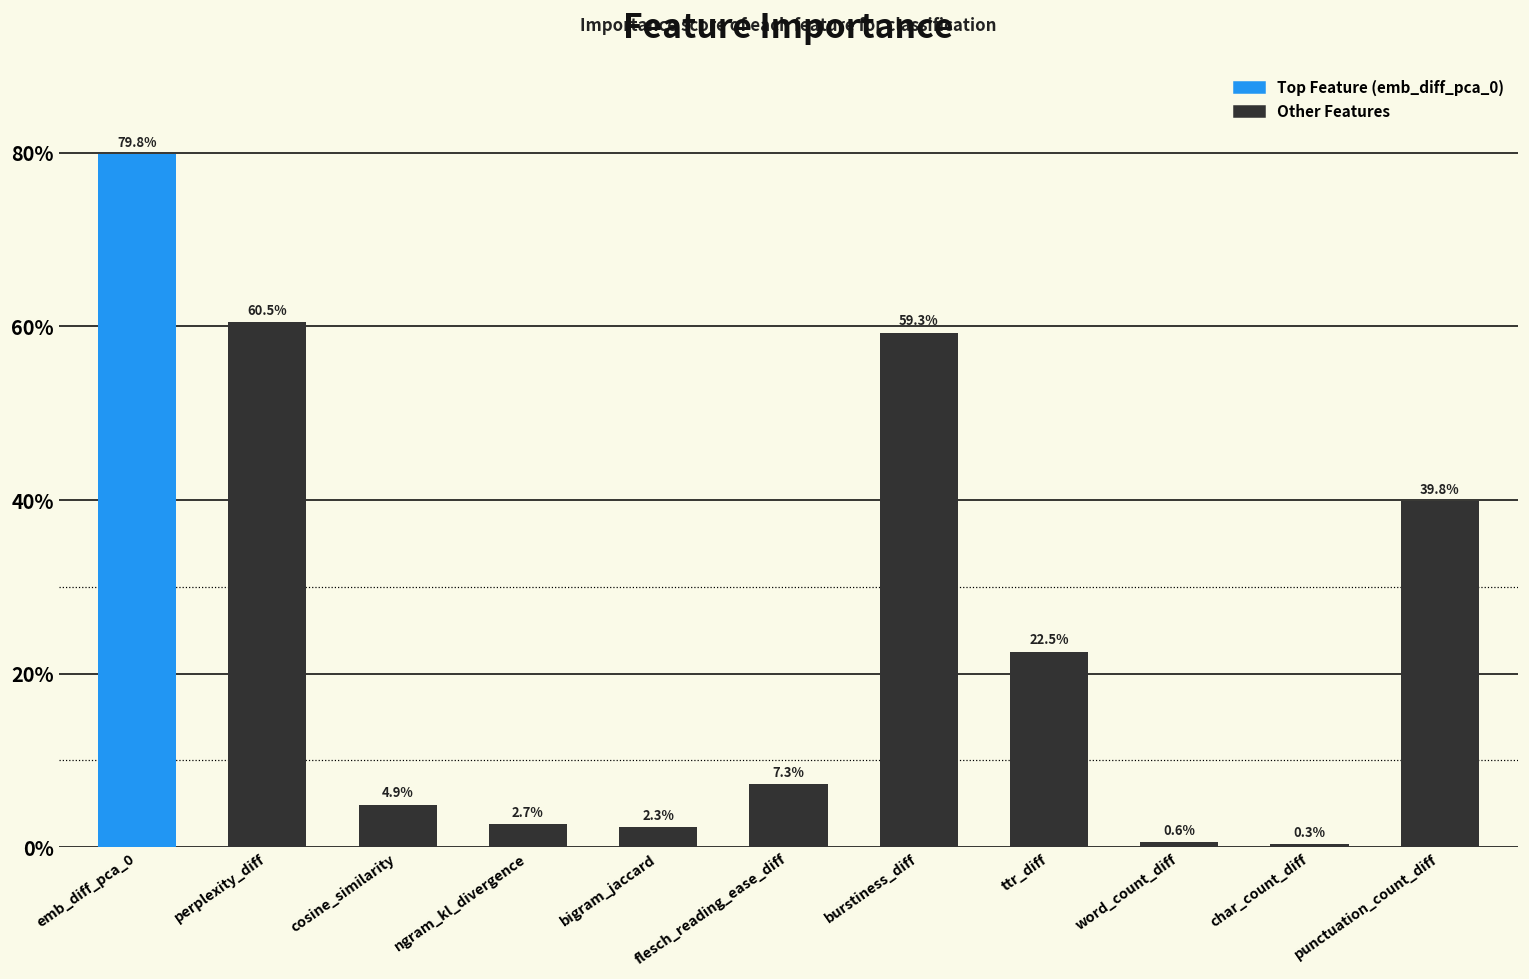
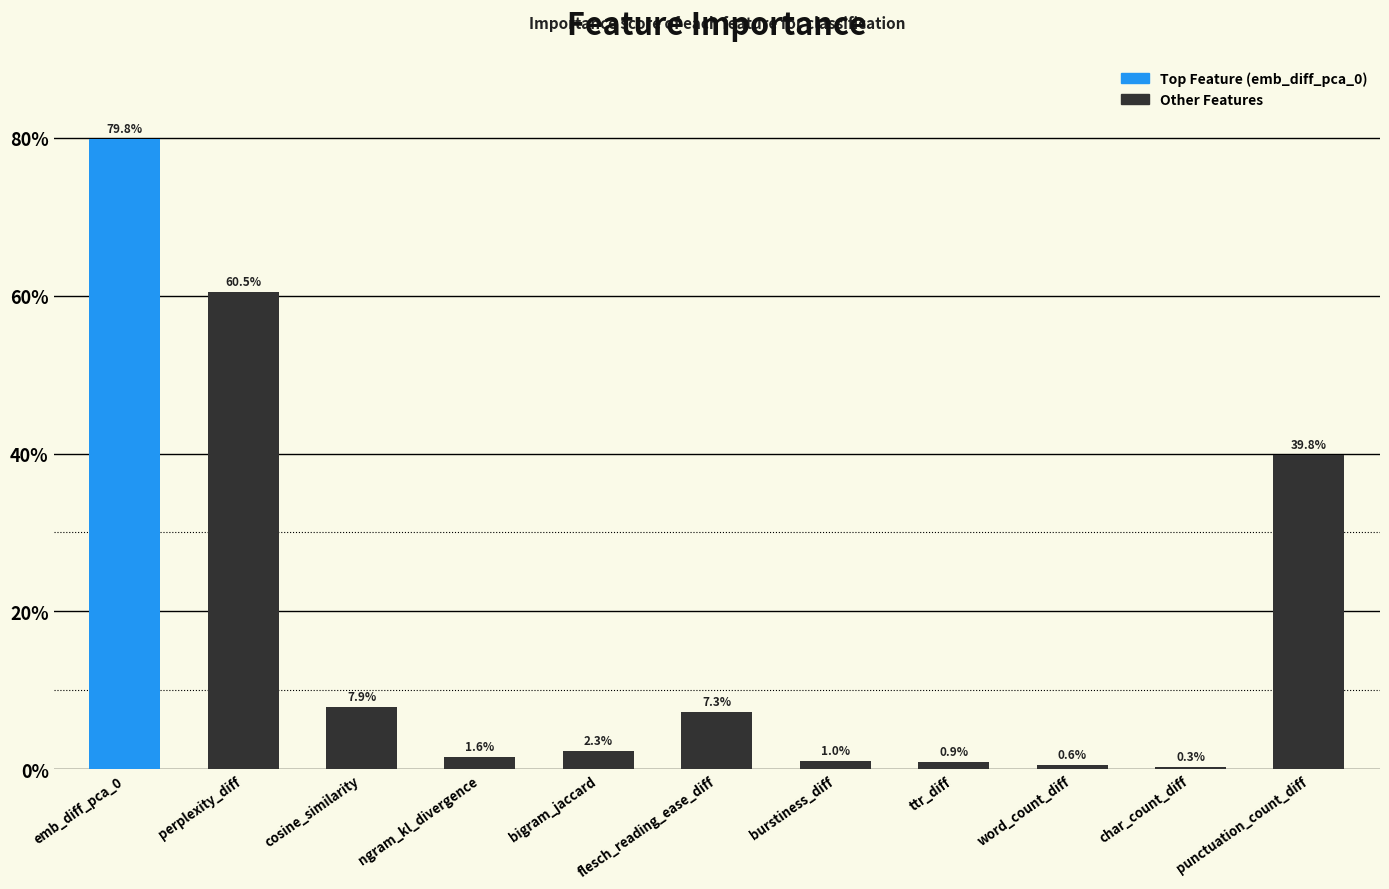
  {
    "emb_diff_pca_0": "79.8%",
    "perplexity_diff": "60.5%",
-   "cosine_similarity": "4.9%",
-   "ngram_kl_divergence": "2.7%",
+   "cosine_similarity": "7.9%",
+   "ngram_kl_divergence": "1.6%",
    "bigram_jaccard": "2.3%",
    "flesch_reading_ease_diff": "7.3%",
-   "burstiness_diff": "59.3%",
-   "ttr_diff": "22.5%",
+   "burstiness_diff": "1.0%",
+   "ttr_diff": "0.9%",
    "word_count_diff": "0.6%",
    "char_count_diff": "0.3%",
    "punctuation_count_diff": "39.8%"
  }
